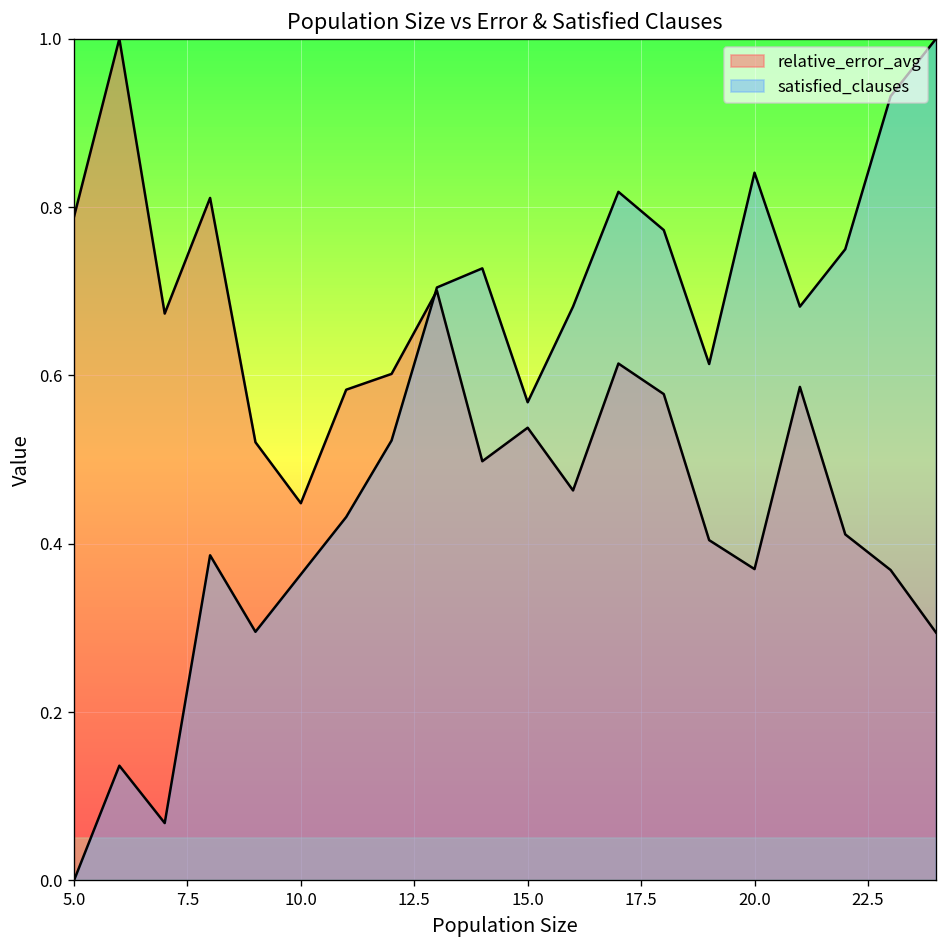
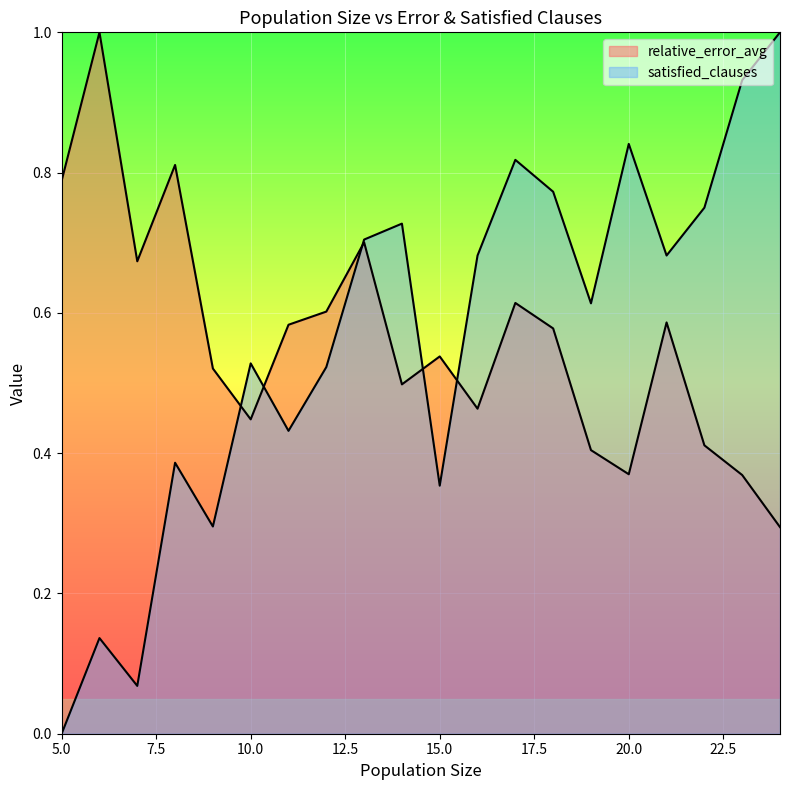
  {
    "relative_error_avg": {
      "5.0": 0.79,
      "10.0": 0.45,
      "15.0": 0.54,
      "20.0": 0.37
    },
    "satisfied_clauses": {
-     "10.0": 0.36,
-     "15.0": 0.57,
+     "10.0": 0.53,
+     "15.0": 0.35,
      "20.0": 0.84
    }
  }
